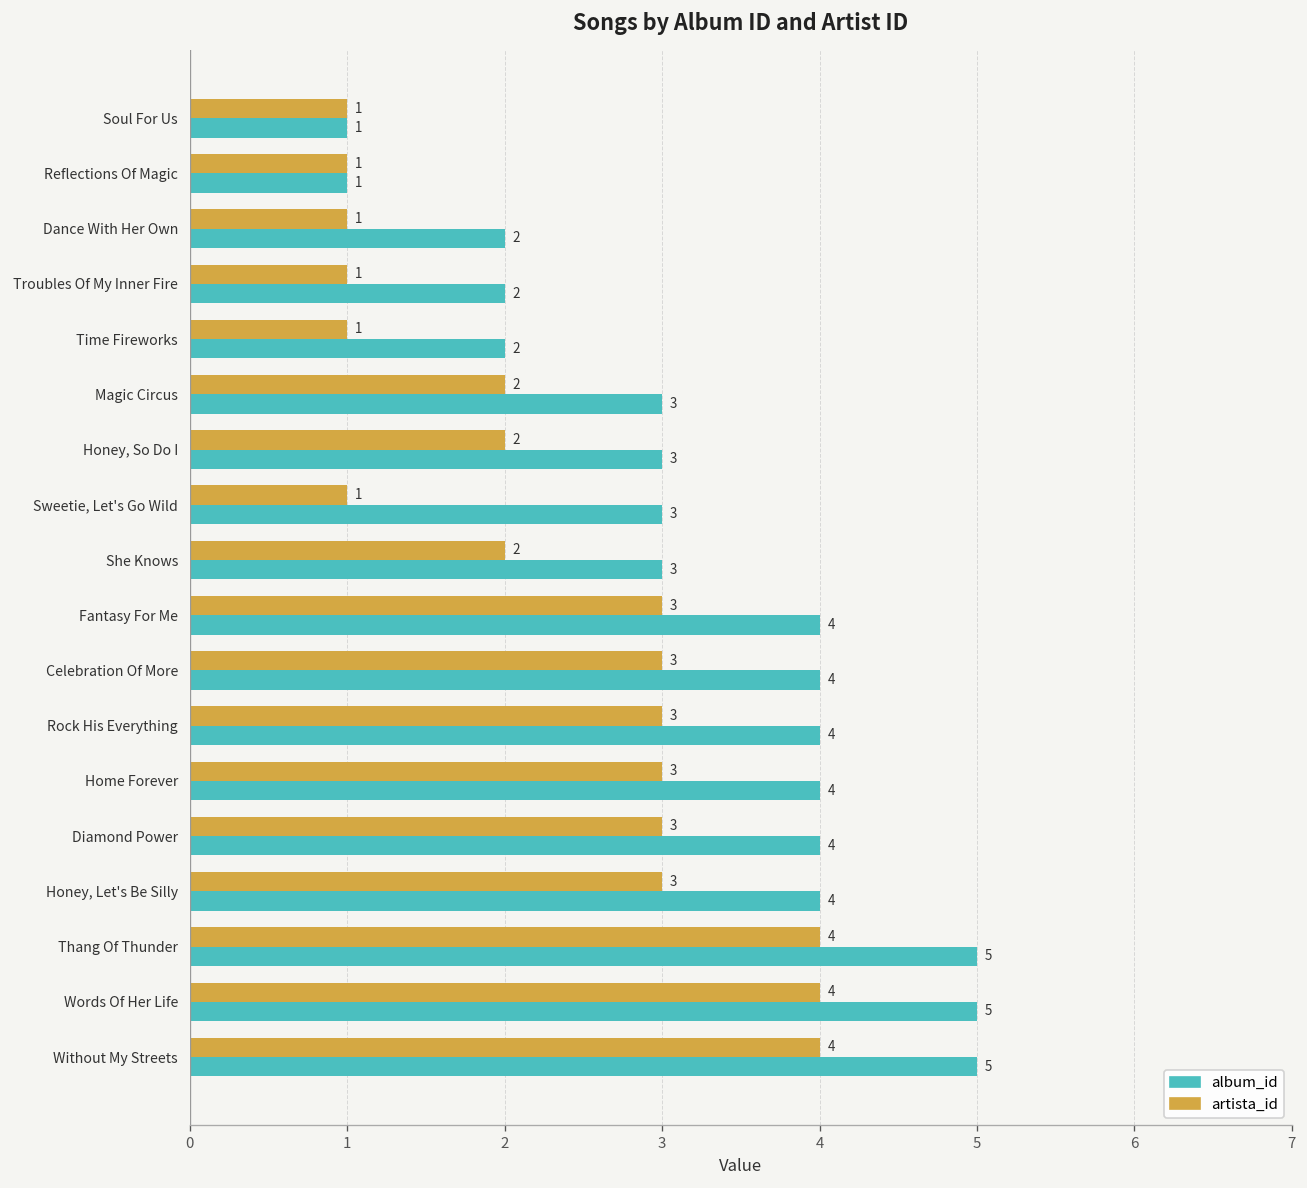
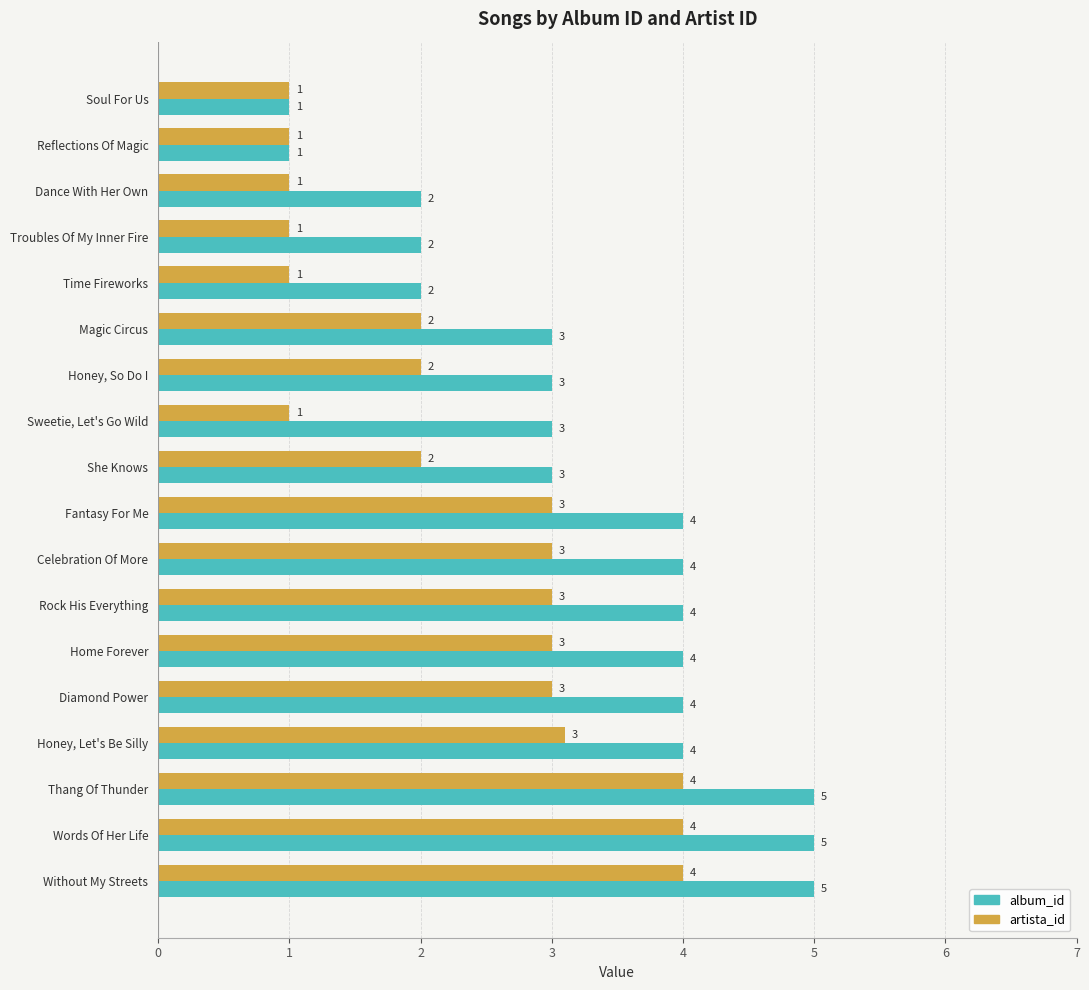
  {
    "album_id": {
      "Soul For Us": 1,
      "Reflections Of Magic": 1,
      "Dance With Her Own": 2,
      "Troubles Of My Inner Fire": 2,
      "Time Fireworks": 2,
      "Magic Circus": 3,
      "Honey, So Do I": 3,
      "Sweetie, Let's Go Wild": 3,
      "She Knows": 3,
      "Fantasy For Me": 4,
      "Celebration Of More": 4,
      "Rock His Everything": 4,
      "Home Forever": 4,
      "Diamond Power": 4,
      "Honey, Let's Be Silly": 4,
      "Thang Of Thunder": 5,
      "Words Of Her Life": 5,
      "Without My Streets": 5
    },
    "artista_id": {
-     "Honey, Let's Be Silly": 3.0
+     "Honey, Let's Be Silly": 3.1
    }
  }
